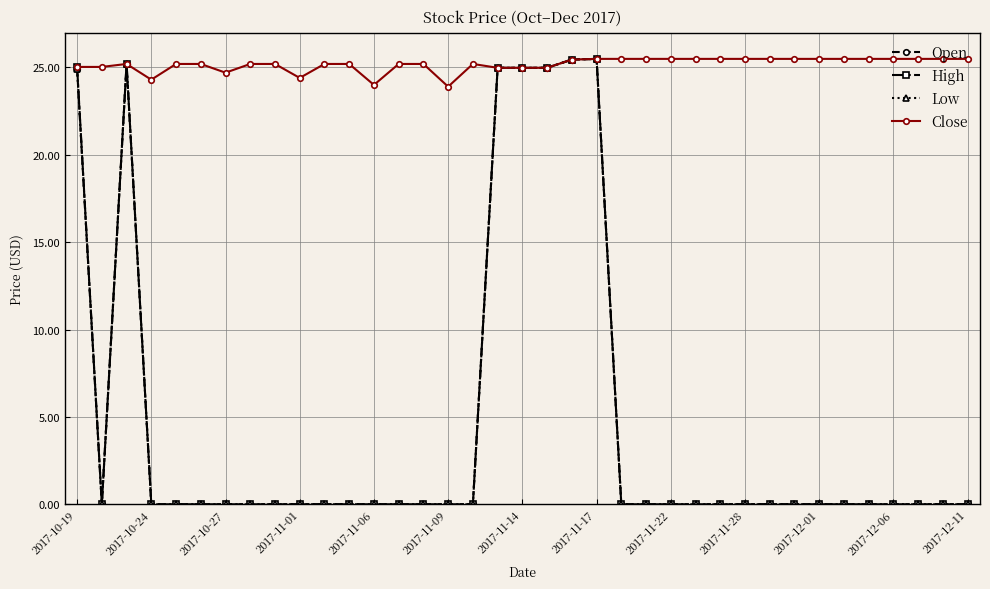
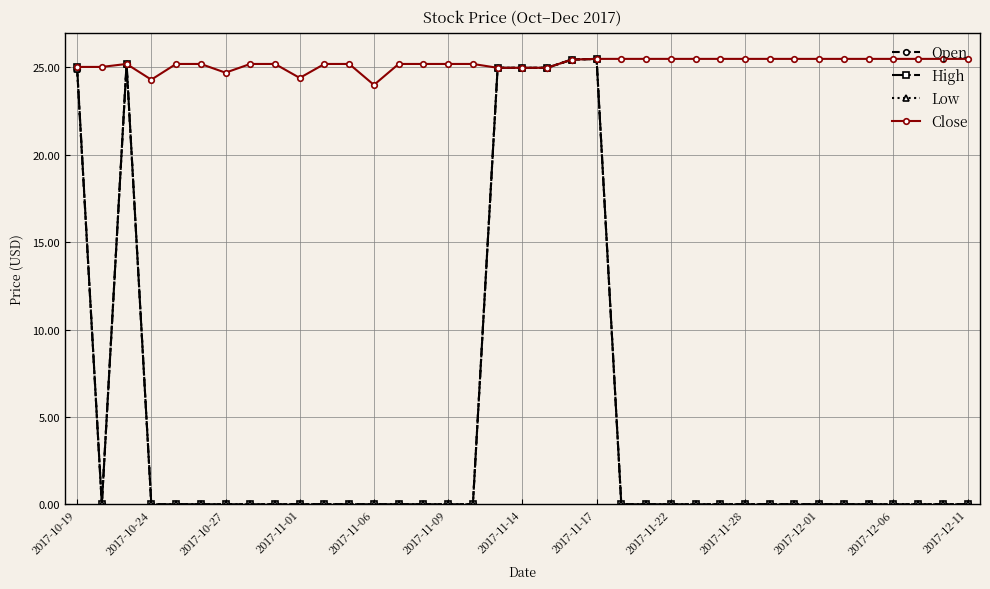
  {
    "Close": {
      "2017-10-24": 24.3,
      "2017-10-27": 24.7,
      "2017-11-01": 24.4,
      "2017-11-06": 24.0,
-     "2017-11-09": 23.9,
+     "2017-11-09": 25.2,
      "2017-11-22": 25.5,
      "2017-11-28": 25.5,
      "2017-12-01": 25.5,
      "2017-12-06": 25.5,
      "2017-12-11": 25.5
    }
  }
